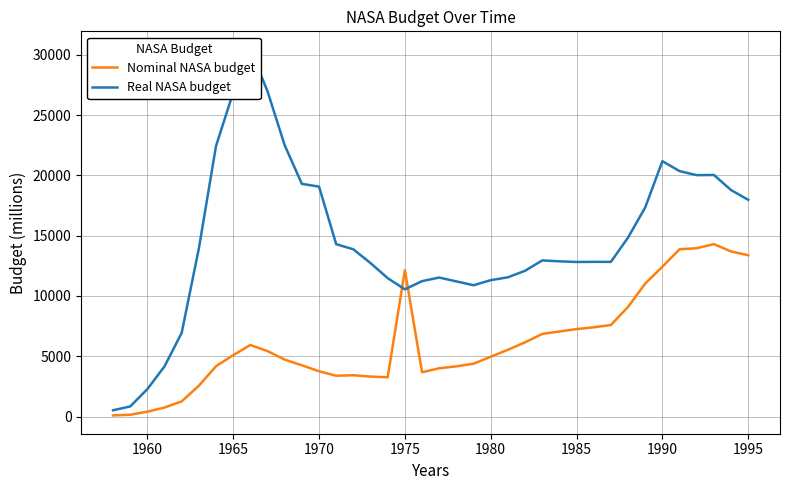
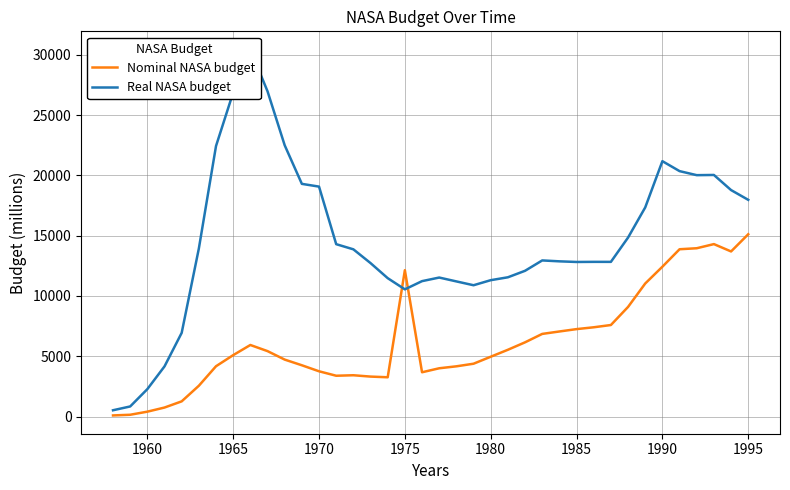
  {
    "Nominal NASA budget": {
      "1960": 400,
      "1965": 5100,
      "1970": 3800,
      "1975": 12100,
      "1980": 5000,
      "1985": 7300,
      "1990": 12400,
-     "1995": 13400
+     "1995": 15100
    },
    "Real NASA budget": {
      "1960": 2300,
      "1970": 19100,
      "1975": 10600,
      "1980": 11300,
      "1985": 12800,
      "1990": 21200,
      "1995": 18000
    }
  }
